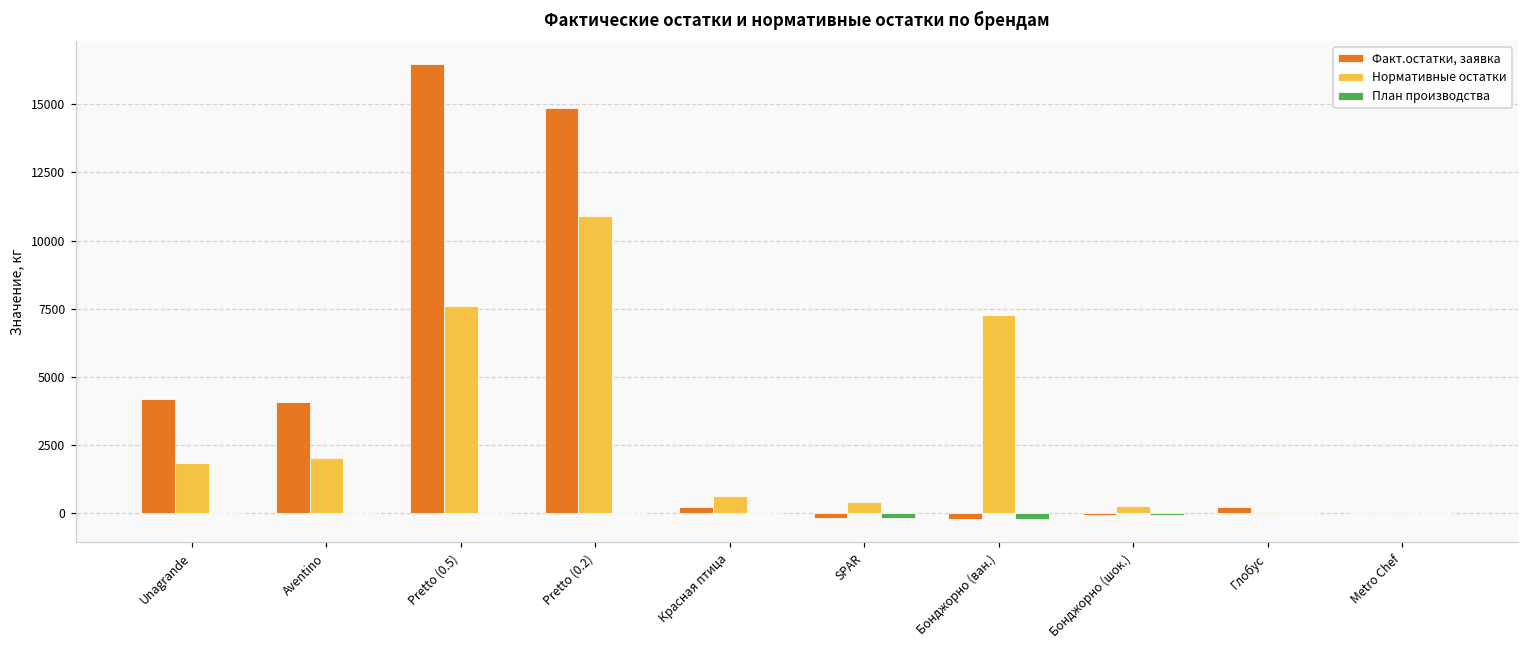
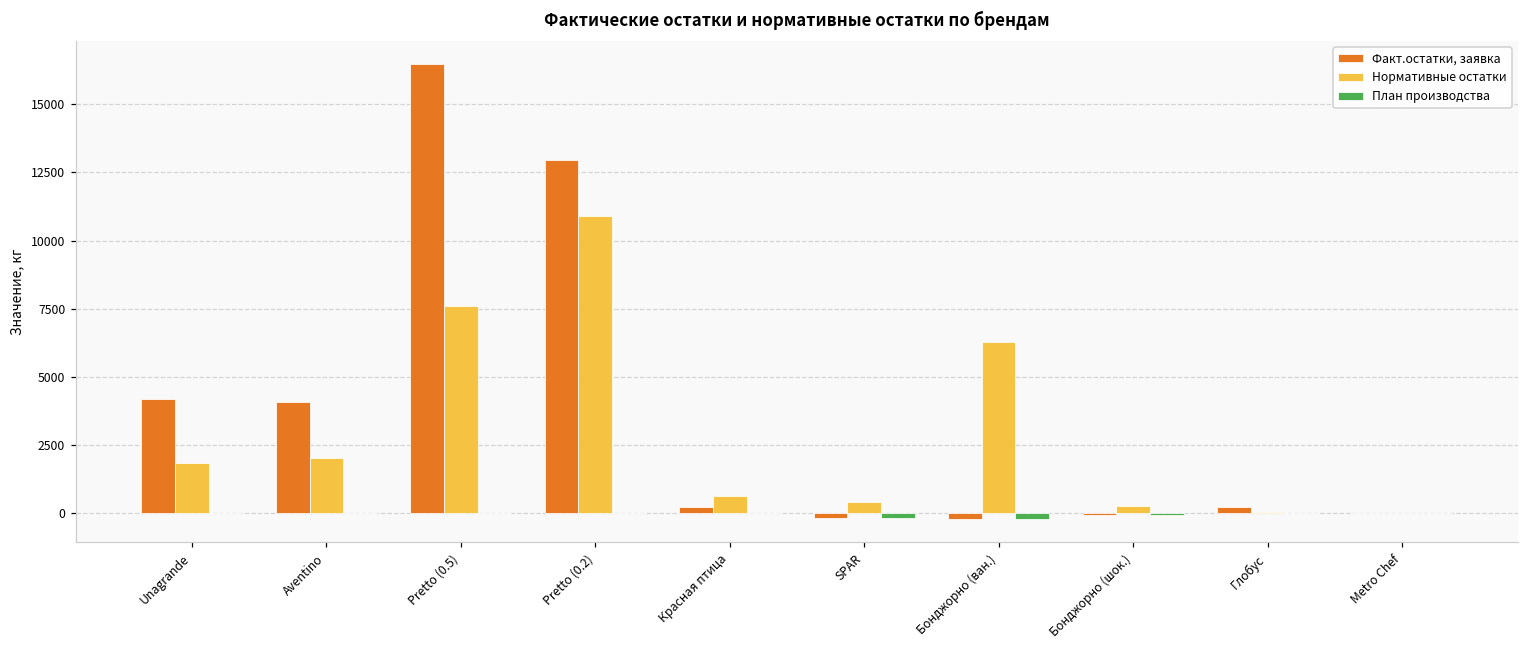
  {
    "Факт.остатки, заявка": {
      "Unagrande": 4200,
      "Aventino": 4100,
      "Pretto (0.5)": 16500,
-     "Pretto (0.2)": 14900,
+     "Pretto (0.2)": 12900,
      "Красная птица": 200,
      "SPAR": -200,
      "Бонджорно (ван.)": -200,
      "Глобус": 200
    },
    "Нормативные остатки": {
      "Unagrande": 1800,
      "Aventino": 2000,
      "Pretto (0.5)": 7600,
      "Pretto (0.2)": 10900,
      "Красная птица": 600,
      "SPAR": 400,
-     "Бонджорно (ван.)": 7300,
+     "Бонджорно (ван.)": 6300,
      "Бонджорно (шок.)": 300,
      "Metro Chef": 0
    },
    "План производства": {
      "Unagrande": 0,
      "Aventino": 0,
      "Pretto (0.5)": 0,
      "Pretto (0.2)": 0,
      "Красная птица": 0,
      "SPAR": -200,
      "Бонджорно (ван.)": -200,
      "Глобус": 0
    }
  }
